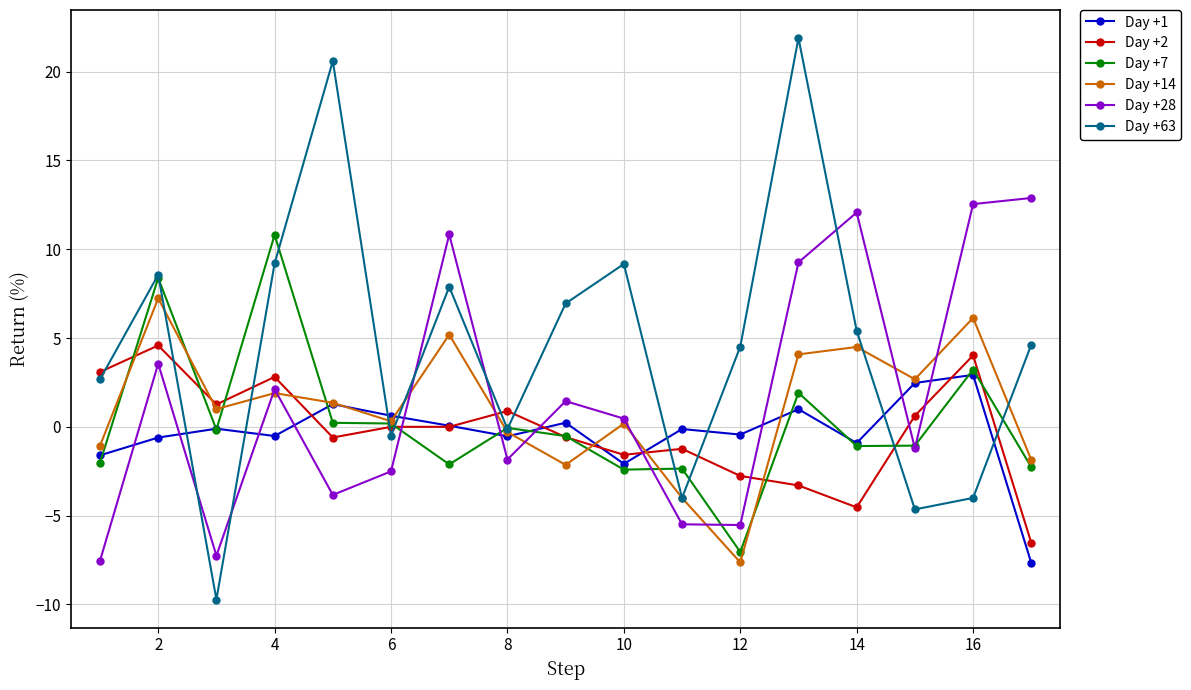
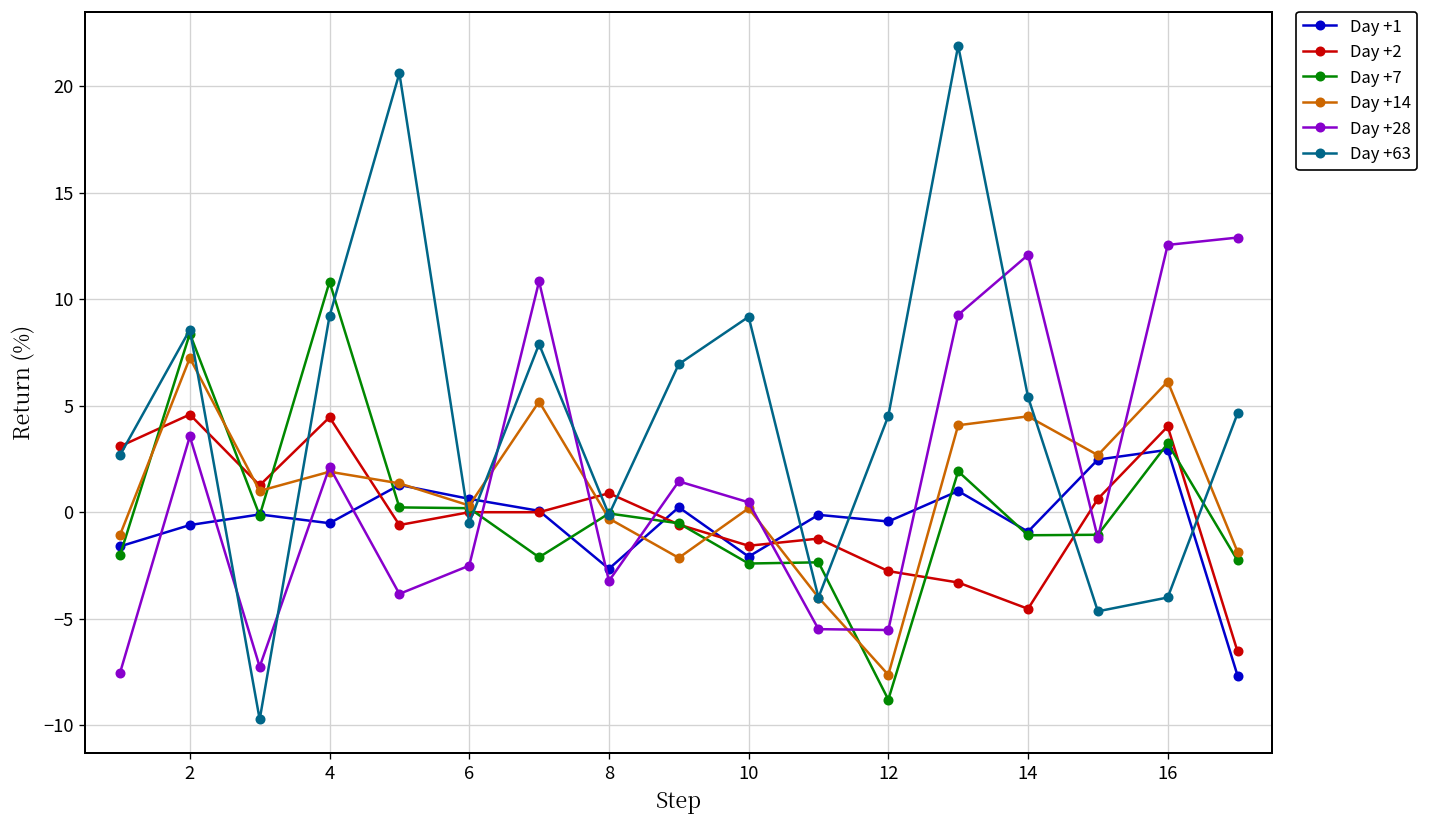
  {
    "Day +1": {
      "2": -0.6,
      "4": -0.5,
      "6": 0.6,
-     "8": -0.5,
+     "8": -2.7,
      "10": -2.1,
      "12": -0.4,
      "14": -0.9,
      "16": 2.9
    },
    "Day +2": {
      "2": 4.6,
-     "4": 2.8,
+     "4": 4.5,
      "6": 0.0,
      "8": 0.9,
      "10": -1.6,
      "12": -2.8,
      "14": -4.5,
      "16": 4.0
    },
    "Day +7": {
      "2": 8.4,
      "4": 10.8,
      "10": -2.4,
-     "12": -7.0,
+     "12": -8.8,
      "14": -1.1,
      "16": 3.2
    },
    "Day +14": {
      "2": 7.2,
      "4": 1.9,
      "8": -0.3,
      "10": 0.2,
      "12": -7.6,
      "14": 4.5,
      "16": 6.1
    },
    "Day +28": {
      "2": 3.6,
      "4": 2.1,
      "6": -2.5,
-     "8": -1.8,
+     "8": -3.2,
      "10": 0.5,
      "12": -5.5,
      "14": 12.1,
      "16": 12.5
    },
    "Day +63": {
      "2": 8.6,
      "4": 9.2,
      "6": -0.5,
      "10": 9.2,
      "12": 4.5,
      "14": 5.4,
      "16": -4.0
    }
  }
